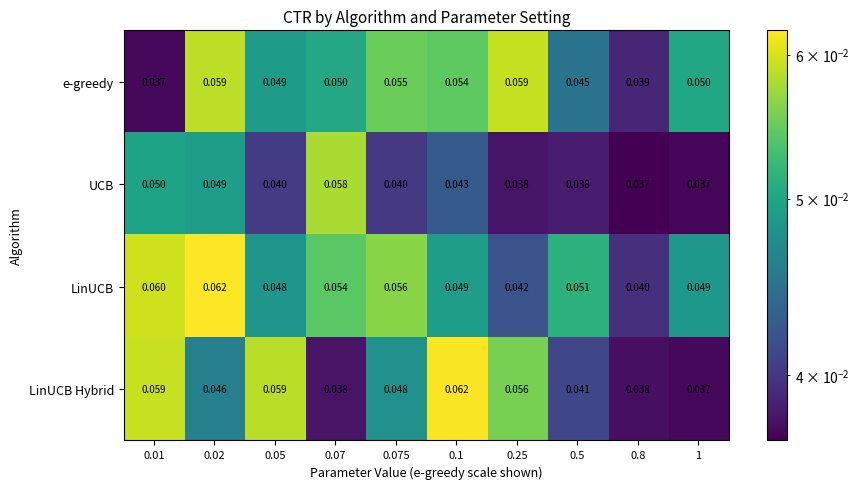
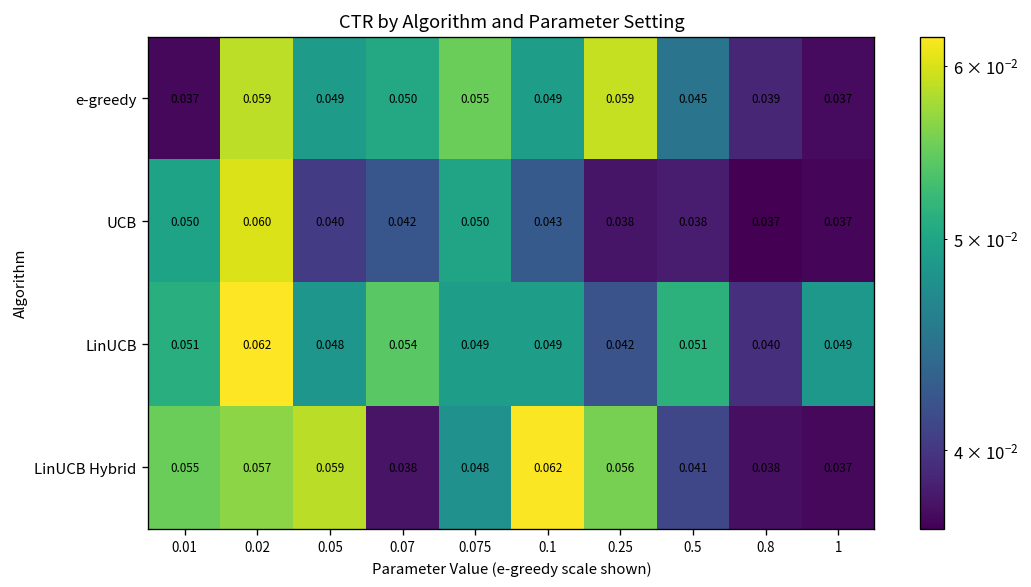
  {
    "e-greedy": {
      "0.01": 0.037,
      "0.02": 0.059,
      "0.05": 0.049,
      "0.07": 0.050,
      "0.075": 0.055,
-     "0.1": 0.054,
+     "0.1": 0.049,
      "0.25": 0.059,
      "0.5": 0.045,
      "0.8": 0.039,
-     "1": 0.050
+     "1": 0.037
    },
    "UCB": {
      "0.01": 0.050,
-     "0.02": 0.049,
+     "0.02": 0.060,
      "0.05": 0.040,
-     "0.07": 0.058,
-     "0.075": 0.040,
+     "0.07": 0.042,
+     "0.075": 0.050,
      "0.1": 0.043,
      "0.25": 0.038,
      "0.5": 0.038,
      "0.8": 0.037,
      "1": 0.037
    },
    "LinUCB": {
-     "0.01": 0.060,
+     "0.01": 0.051,
      "0.02": 0.062,
      "0.05": 0.048,
      "0.07": 0.054,
-     "0.075": 0.056,
+     "0.075": 0.049,
      "0.1": 0.049,
      "0.25": 0.042,
      "0.5": 0.051,
      "0.8": 0.040,
      "1": 0.049
    },
    "LinUCB Hybrid": {
-     "0.01": 0.059,
-     "0.02": 0.046,
+     "0.01": 0.055,
+     "0.02": 0.057,
      "0.05": 0.059,
      "0.07": 0.038,
      "0.075": 0.048,
      "0.1": 0.062,
      "0.25": 0.056,
      "0.5": 0.041,
      "0.8": 0.038,
      "1": 0.037
    }
  }
